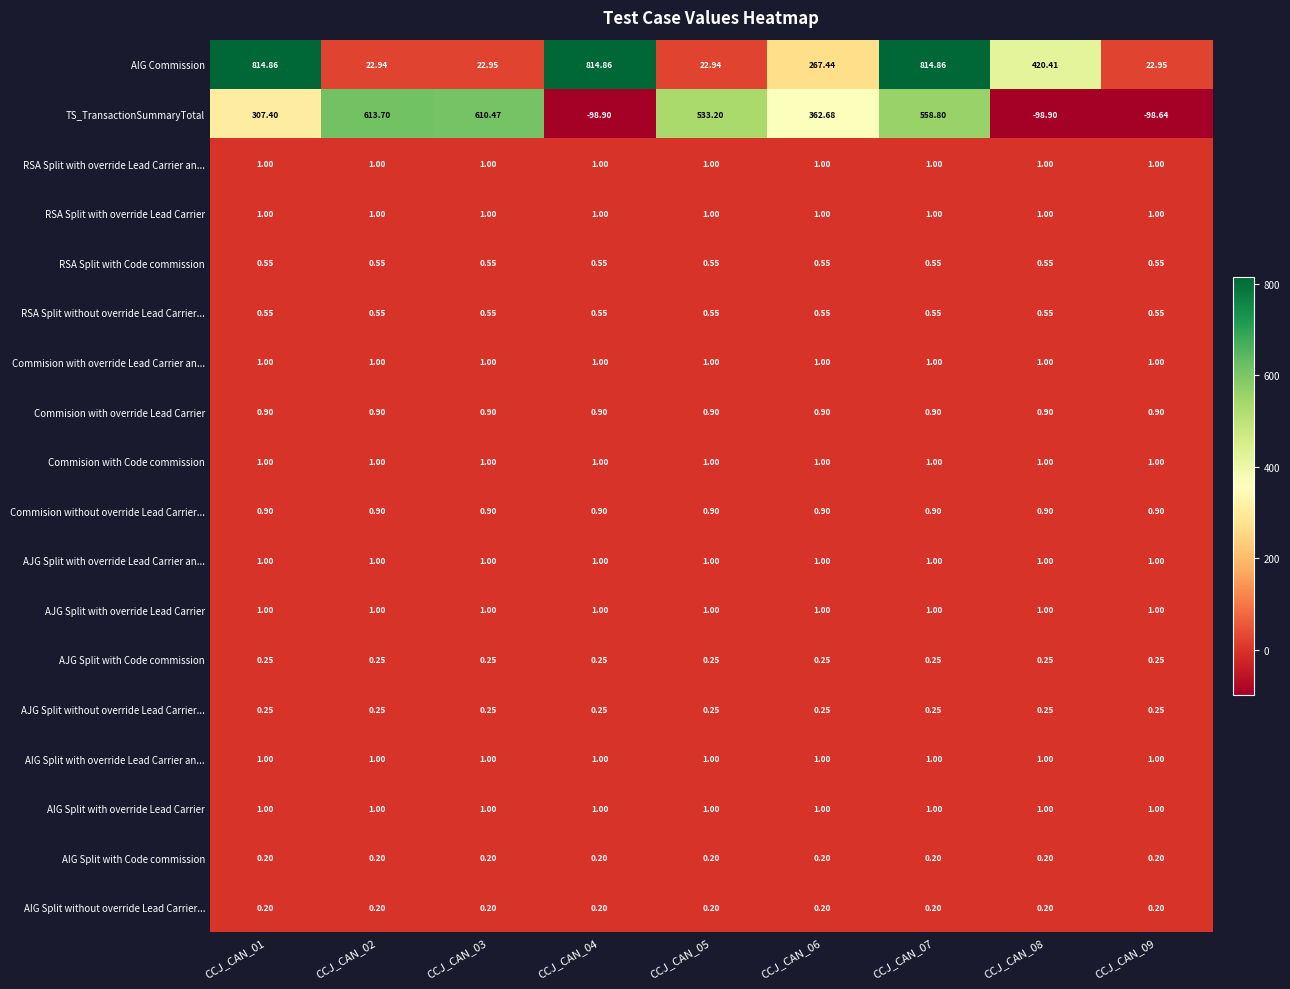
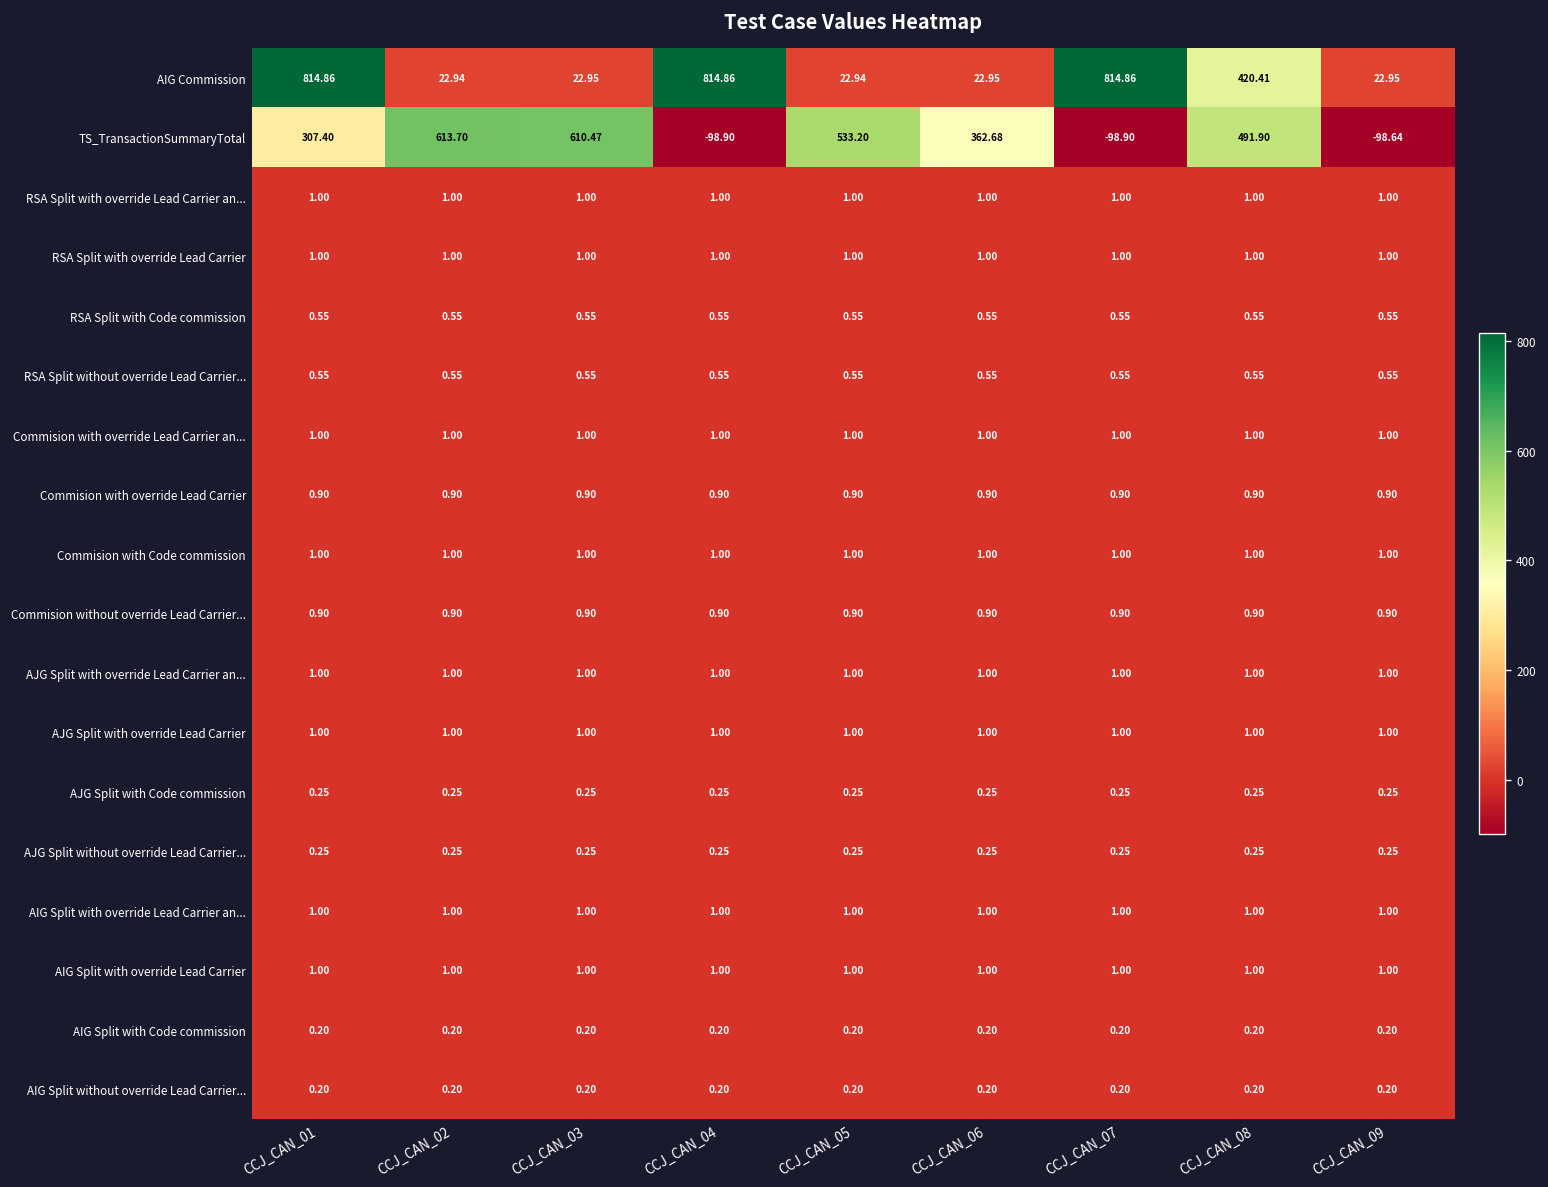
  {
    "AIG Commission": {
      "CCJ_CAN_01": 814.86,
      "CCJ_CAN_02": 22.94,
      "CCJ_CAN_03": 22.95,
      "CCJ_CAN_04": 814.86,
      "CCJ_CAN_05": 22.94,
-     "CCJ_CAN_06": 267.44,
+     "CCJ_CAN_06": 22.95,
      "CCJ_CAN_07": 814.86,
      "CCJ_CAN_08": 420.41,
      "CCJ_CAN_09": 22.95
    },
    "TS_TransactionSummaryTotal": {
      "CCJ_CAN_01": 307.40,
      "CCJ_CAN_02": 613.70,
      "CCJ_CAN_03": 610.47,
      "CCJ_CAN_04": -98.90,
      "CCJ_CAN_05": 533.20,
      "CCJ_CAN_06": 362.68,
-     "CCJ_CAN_07": 558.80,
-     "CCJ_CAN_08": -98.90,
+     "CCJ_CAN_07": -98.90,
+     "CCJ_CAN_08": 491.90,
      "CCJ_CAN_09": -98.64
    },
    "RSA Split with override Lead Carrier an...": {
      "CCJ_CAN_01": 1.00,
      "CCJ_CAN_02": 1.00,
      "CCJ_CAN_03": 1.00,
      "CCJ_CAN_04": 1.00,
      "CCJ_CAN_05": 1.00,
      "CCJ_CAN_06": 1.00,
      "CCJ_CAN_07": 1.00,
      "CCJ_CAN_08": 1.00,
      "CCJ_CAN_09": 1.00
    },
    "RSA Split with override Lead Carrier": {
      "CCJ_CAN_01": 1.00,
      "CCJ_CAN_02": 1.00,
      "CCJ_CAN_03": 1.00,
      "CCJ_CAN_04": 1.00,
      "CCJ_CAN_05": 1.00,
      "CCJ_CAN_06": 1.00,
      "CCJ_CAN_07": 1.00,
      "CCJ_CAN_08": 1.00,
      "CCJ_CAN_09": 1.00
    },
    "RSA Split with Code commission": {
      "CCJ_CAN_01": 0.55,
      "CCJ_CAN_02": 0.55,
      "CCJ_CAN_03": 0.55,
      "CCJ_CAN_04": 0.55,
      "CCJ_CAN_05": 0.55,
      "CCJ_CAN_06": 0.55,
      "CCJ_CAN_07": 0.55,
      "CCJ_CAN_08": 0.55,
      "CCJ_CAN_09": 0.55
    },
    "RSA Split without override Lead Carrier...": {
      "CCJ_CAN_01": 0.55,
      "CCJ_CAN_02": 0.55,
      "CCJ_CAN_03": 0.55,
      "CCJ_CAN_04": 0.55,
      "CCJ_CAN_05": 0.55,
      "CCJ_CAN_06": 0.55,
      "CCJ_CAN_07": 0.55,
      "CCJ_CAN_08": 0.55,
      "CCJ_CAN_09": 0.55
    },
    "Commision with override Lead Carrier an...": {
      "CCJ_CAN_01": 1.00,
      "CCJ_CAN_02": 1.00,
      "CCJ_CAN_03": 1.00,
      "CCJ_CAN_04": 1.00,
      "CCJ_CAN_05": 1.00,
      "CCJ_CAN_06": 1.00,
      "CCJ_CAN_07": 1.00,
      "CCJ_CAN_08": 1.00,
      "CCJ_CAN_09": 1.00
    },
    "Commision with override Lead Carrier": {
      "CCJ_CAN_01": 0.90,
      "CCJ_CAN_02": 0.90,
      "CCJ_CAN_03": 0.90,
      "CCJ_CAN_04": 0.90,
      "CCJ_CAN_05": 0.90,
      "CCJ_CAN_06": 0.90,
      "CCJ_CAN_07": 0.90,
      "CCJ_CAN_08": 0.90,
      "CCJ_CAN_09": 0.90
    },
    "Commision with Code commission": {
      "CCJ_CAN_01": 1.00,
      "CCJ_CAN_02": 1.00,
      "CCJ_CAN_03": 1.00,
      "CCJ_CAN_04": 1.00,
      "CCJ_CAN_05": 1.00,
      "CCJ_CAN_06": 1.00,
      "CCJ_CAN_07": 1.00,
      "CCJ_CAN_08": 1.00,
      "CCJ_CAN_09": 1.00
    },
    "Commision without override Lead Carrier...": {
      "CCJ_CAN_01": 0.90,
      "CCJ_CAN_02": 0.90,
      "CCJ_CAN_03": 0.90,
      "CCJ_CAN_04": 0.90,
      "CCJ_CAN_05": 0.90,
      "CCJ_CAN_06": 0.90,
      "CCJ_CAN_07": 0.90,
      "CCJ_CAN_08": 0.90,
      "CCJ_CAN_09": 0.90
    },
    "AJG Split with override Lead Carrier an...": {
      "CCJ_CAN_01": 1.00,
      "CCJ_CAN_02": 1.00,
      "CCJ_CAN_03": 1.00,
      "CCJ_CAN_04": 1.00,
      "CCJ_CAN_05": 1.00,
      "CCJ_CAN_06": 1.00,
      "CCJ_CAN_07": 1.00,
      "CCJ_CAN_08": 1.00,
      "CCJ_CAN_09": 1.00
    },
    "AJG Split with override Lead Carrier": {
      "CCJ_CAN_01": 1.00,
      "CCJ_CAN_02": 1.00,
      "CCJ_CAN_03": 1.00,
      "CCJ_CAN_04": 1.00,
      "CCJ_CAN_05": 1.00,
      "CCJ_CAN_06": 1.00,
      "CCJ_CAN_07": 1.00,
      "CCJ_CAN_08": 1.00,
      "CCJ_CAN_09": 1.00
    },
    "AJG Split with Code commission": {
      "CCJ_CAN_01": 0.25,
      "CCJ_CAN_02": 0.25,
      "CCJ_CAN_03": 0.25,
      "CCJ_CAN_04": 0.25,
      "CCJ_CAN_05": 0.25,
      "CCJ_CAN_06": 0.25,
      "CCJ_CAN_07": 0.25,
      "CCJ_CAN_08": 0.25,
      "CCJ_CAN_09": 0.25
    },
    "AJG Split without override Lead Carrier...": {
      "CCJ_CAN_01": 0.25,
      "CCJ_CAN_02": 0.25,
      "CCJ_CAN_03": 0.25,
      "CCJ_CAN_04": 0.25,
      "CCJ_CAN_05": 0.25,
      "CCJ_CAN_06": 0.25,
      "CCJ_CAN_07": 0.25,
      "CCJ_CAN_08": 0.25,
      "CCJ_CAN_09": 0.25
    },
    "AIG Split with override Lead Carrier an...": {
      "CCJ_CAN_01": 1.00,
      "CCJ_CAN_02": 1.00,
      "CCJ_CAN_03": 1.00,
      "CCJ_CAN_04": 1.00,
      "CCJ_CAN_05": 1.00,
      "CCJ_CAN_06": 1.00,
      "CCJ_CAN_07": 1.00,
      "CCJ_CAN_08": 1.00,
      "CCJ_CAN_09": 1.00
    },
    "AIG Split with override Lead Carrier": {
      "CCJ_CAN_01": 1.00,
      "CCJ_CAN_02": 1.00,
      "CCJ_CAN_03": 1.00,
      "CCJ_CAN_04": 1.00,
      "CCJ_CAN_05": 1.00,
      "CCJ_CAN_06": 1.00,
      "CCJ_CAN_07": 1.00,
      "CCJ_CAN_08": 1.00,
      "CCJ_CAN_09": 1.00
    },
    "AIG Split with Code commission": {
      "CCJ_CAN_01": 0.20,
      "CCJ_CAN_02": 0.20,
      "CCJ_CAN_03": 0.20,
      "CCJ_CAN_04": 0.20,
      "CCJ_CAN_05": 0.20,
      "CCJ_CAN_06": 0.20,
      "CCJ_CAN_07": 0.20,
      "CCJ_CAN_08": 0.20,
      "CCJ_CAN_09": 0.20
    },
    "AIG Split without override Lead Carrier...": {
      "CCJ_CAN_01": 0.20,
      "CCJ_CAN_02": 0.20,
      "CCJ_CAN_03": 0.20,
      "CCJ_CAN_04": 0.20,
      "CCJ_CAN_05": 0.20,
      "CCJ_CAN_06": 0.20,
      "CCJ_CAN_07": 0.20,
      "CCJ_CAN_08": 0.20,
      "CCJ_CAN_09": 0.20
    }
  }
